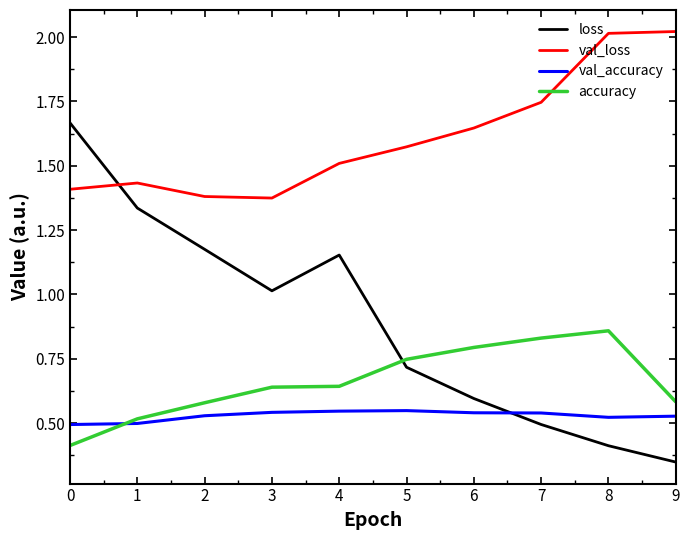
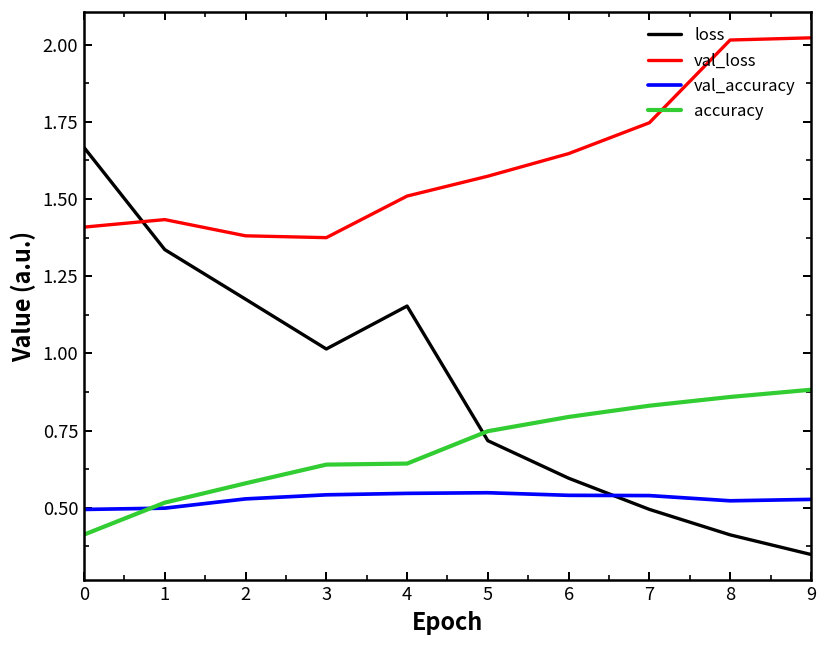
  {
    "loss": {
      "0": 1.67,
      "1": 1.34,
      "2": 1.18,
      "3": 1.01,
      "4": 1.15,
      "5": 0.72,
      "6": 0.60,
      "7": 0.49,
      "8": 0.41,
      "9": 0.35
    },
    "val_loss": {
      "0": 1.41,
      "1": 1.43,
      "2": 1.38,
      "3": 1.37,
      "4": 1.51,
      "5": 1.57,
      "6": 1.65,
      "7": 1.75,
      "8": 2.01,
      "9": 2.02
    },
    "val_accuracy": {
      "0": 0.49,
      "1": 0.50,
      "2": 0.53,
      "3": 0.54,
      "4": 0.55,
      "5": 0.55,
      "6": 0.54,
      "7": 0.54,
      "8": 0.52,
      "9": 0.53
    },
    "accuracy": {
      "0": 0.41,
      "1": 0.52,
      "2": 0.58,
      "3": 0.64,
      "4": 0.64,
      "5": 0.75,
      "6": 0.79,
      "7": 0.83,
      "8": 0.86,
-     "9": 0.58
+     "9": 0.88
    }
  }
